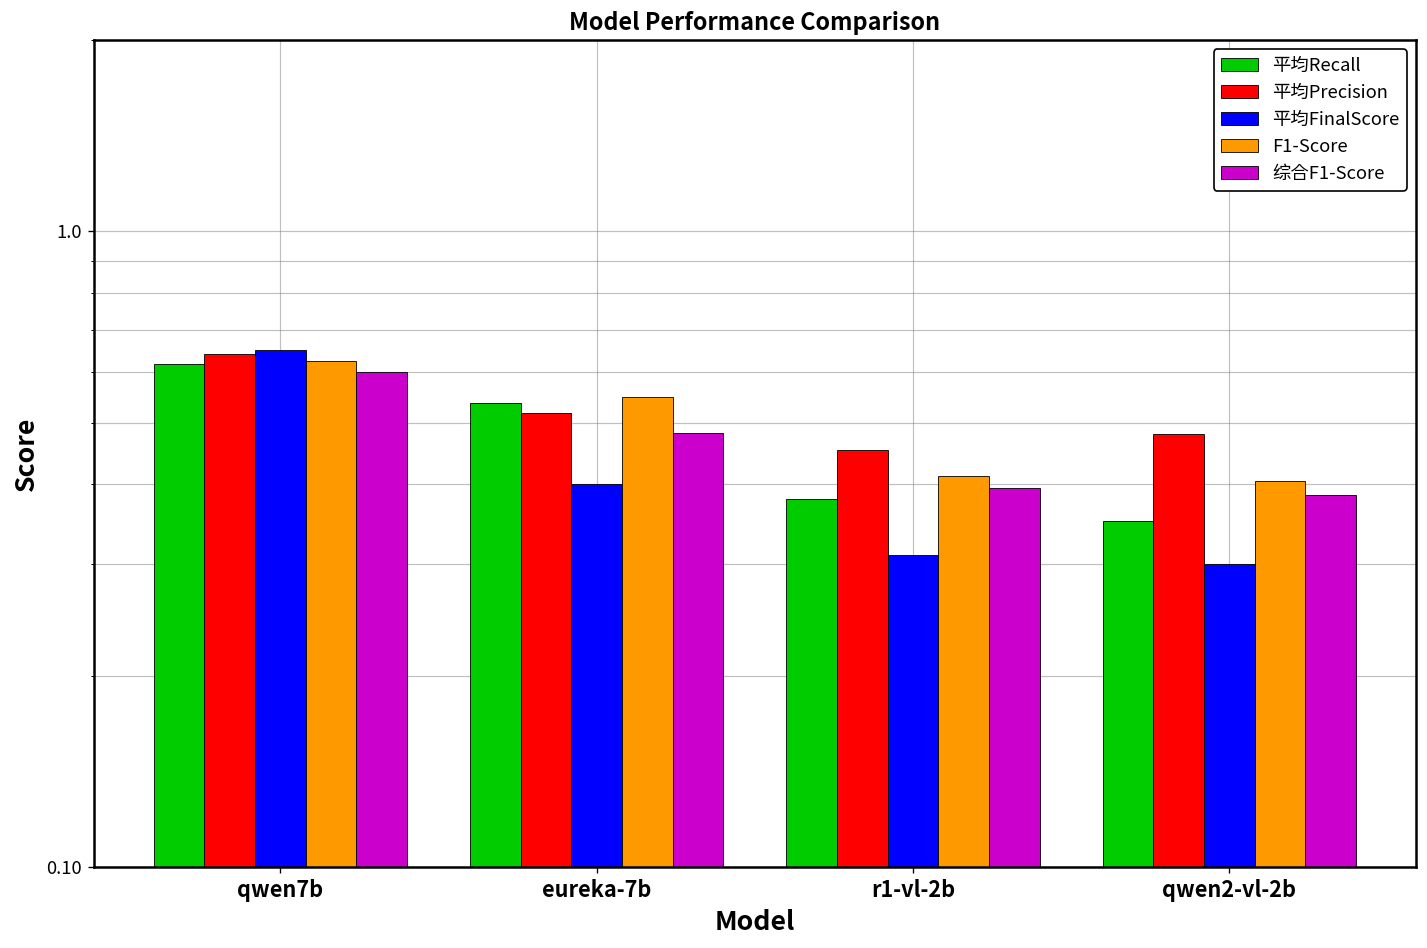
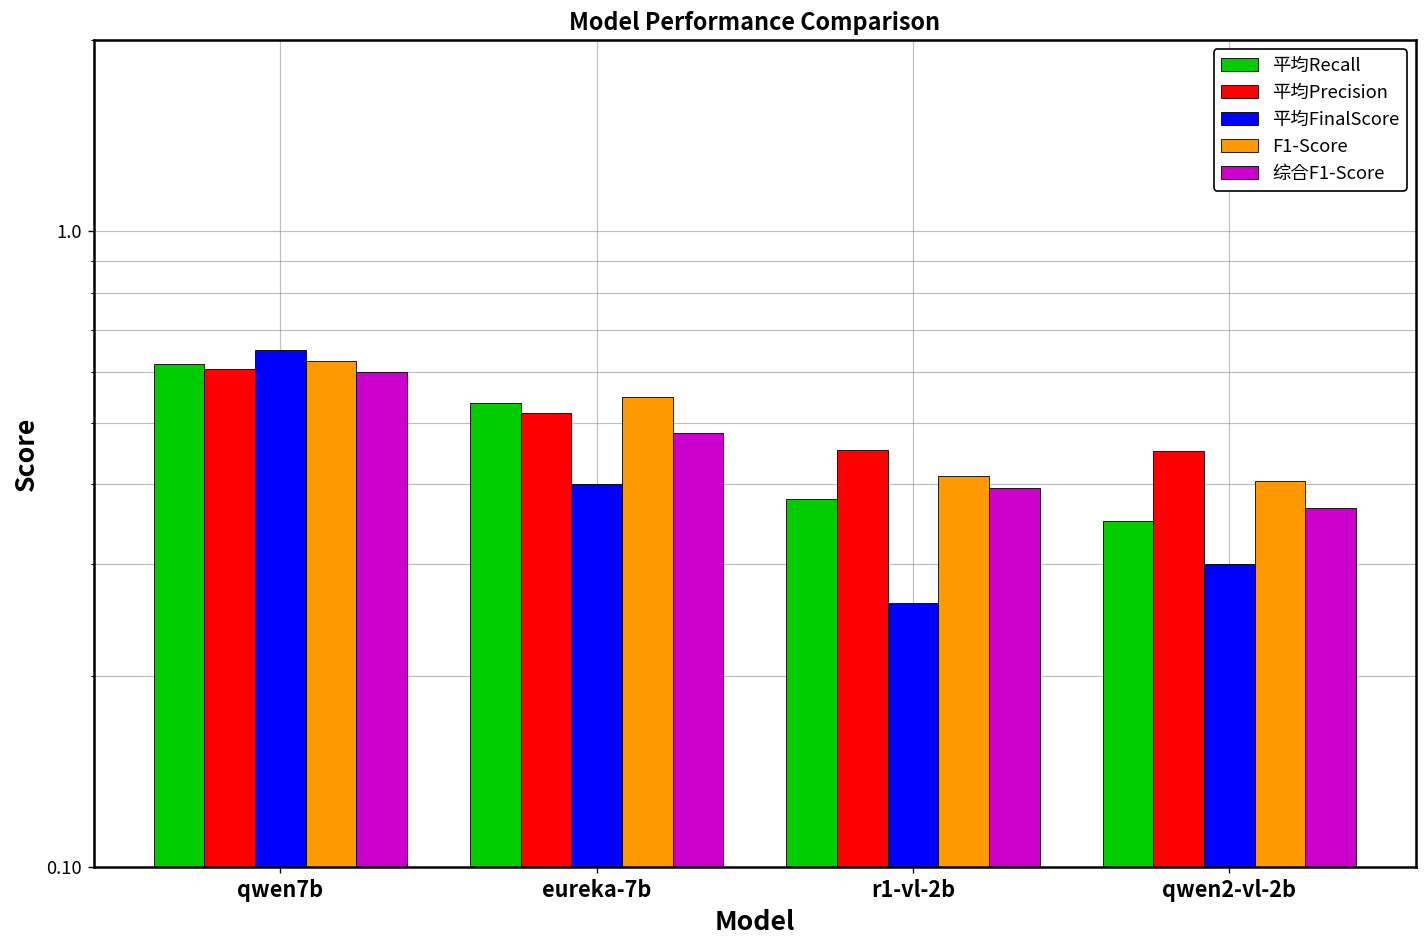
  {
    "平均Recall": {
      "qwen7b": 0.62,
      "eureka-7b": 0.54,
      "r1-vl-2b": 0.38,
      "qwen2-vl-2b": 0.35
    },
    "平均Precision": {
-     "qwen7b": 0.64,
+     "qwen7b": 0.61,
      "eureka-7b": 0.52,
      "r1-vl-2b": 0.45,
-     "qwen2-vl-2b": 0.48
+     "qwen2-vl-2b": 0.45
    },
    "平均FinalScore": {
      "qwen7b": 0.65,
      "eureka-7b": 0.40,
-     "r1-vl-2b": 0.31,
+     "r1-vl-2b": 0.26,
      "qwen2-vl-2b": 0.30
    },
    "F1-Score": {
      "qwen7b": 0.63,
      "eureka-7b": 0.55,
      "r1-vl-2b": 0.41,
      "qwen2-vl-2b": 0.41
    },
    "综合F1-Score": {
      "qwen7b": 0.60,
      "eureka-7b": 0.48,
      "r1-vl-2b": 0.39,
-     "qwen2-vl-2b": 0.38
+     "qwen2-vl-2b": 0.37
    }
  }
